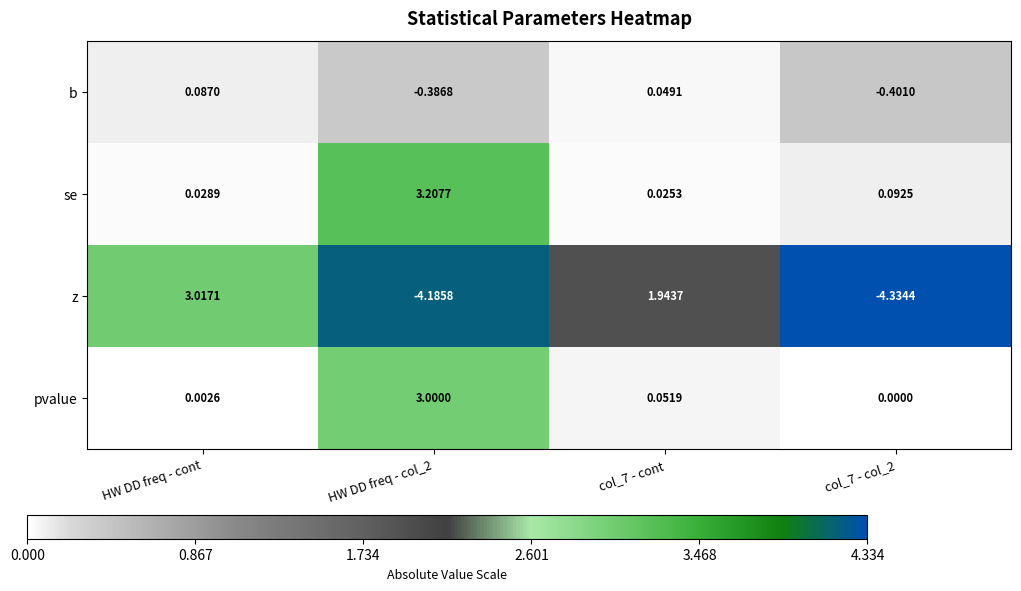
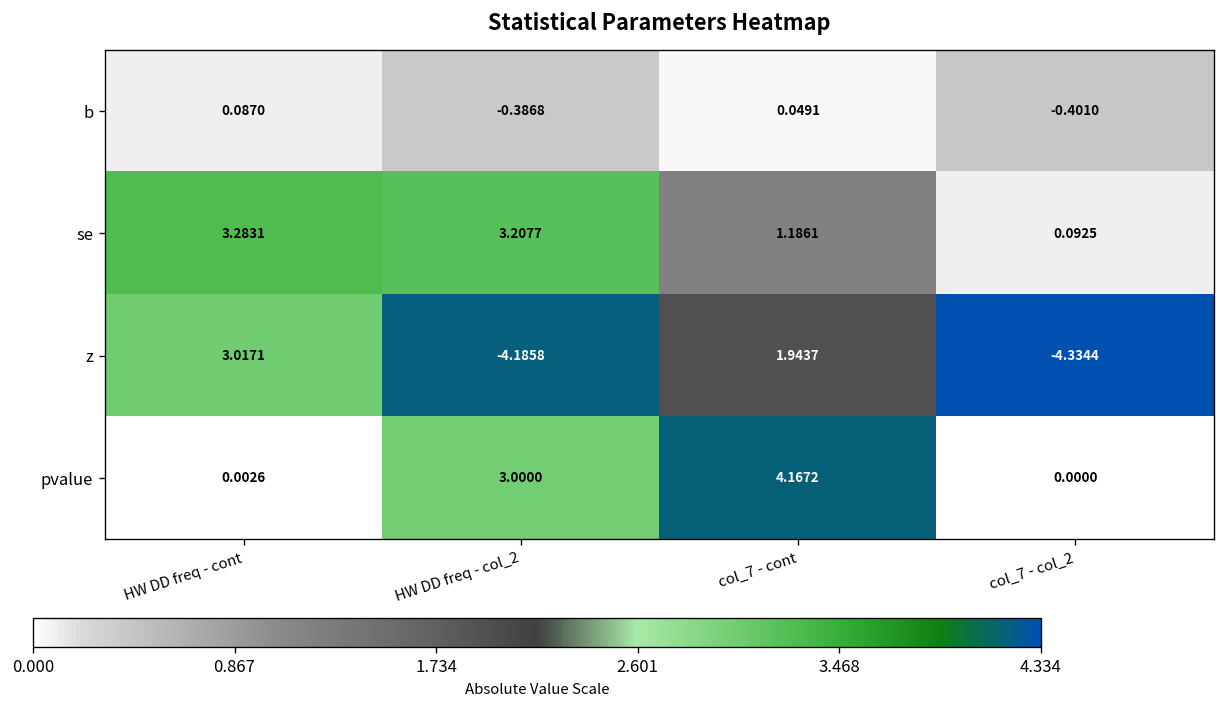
  {
    "b": {
      "HW DD freq - cont": 0.0870,
      "HW DD freq - col_2": -0.3868,
      "col_7 - cont": 0.0491,
      "col_7 - col_2": -0.4010
    },
    "se": {
-     "HW DD freq - cont": 0.0289,
+     "HW DD freq - cont": 3.2831,
      "HW DD freq - col_2": 3.2077,
-     "col_7 - cont": 0.0253,
+     "col_7 - cont": 1.1861,
      "col_7 - col_2": 0.0925
    },
    "z": {
      "HW DD freq - cont": 3.0171,
      "HW DD freq - col_2": -4.1858,
      "col_7 - cont": 1.9437,
      "col_7 - col_2": -4.3344
    },
    "pvalue": {
      "HW DD freq - cont": 0.0026,
      "HW DD freq - col_2": 3.0000,
-     "col_7 - cont": 0.0519,
+     "col_7 - cont": 4.1672,
      "col_7 - col_2": 0.0000
    }
  }
